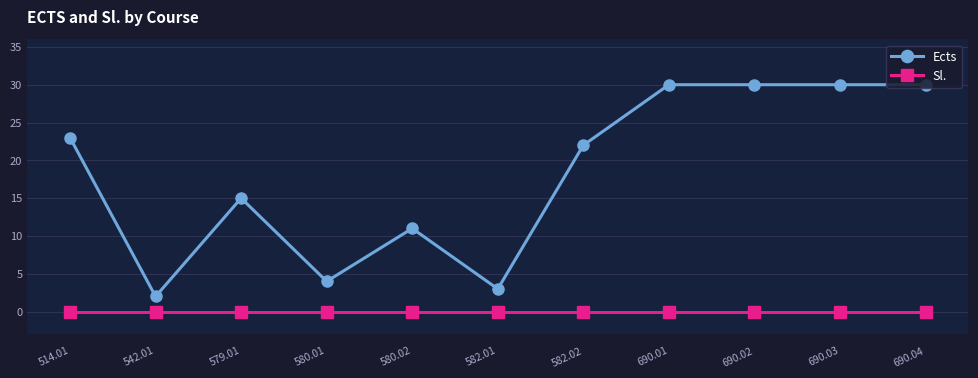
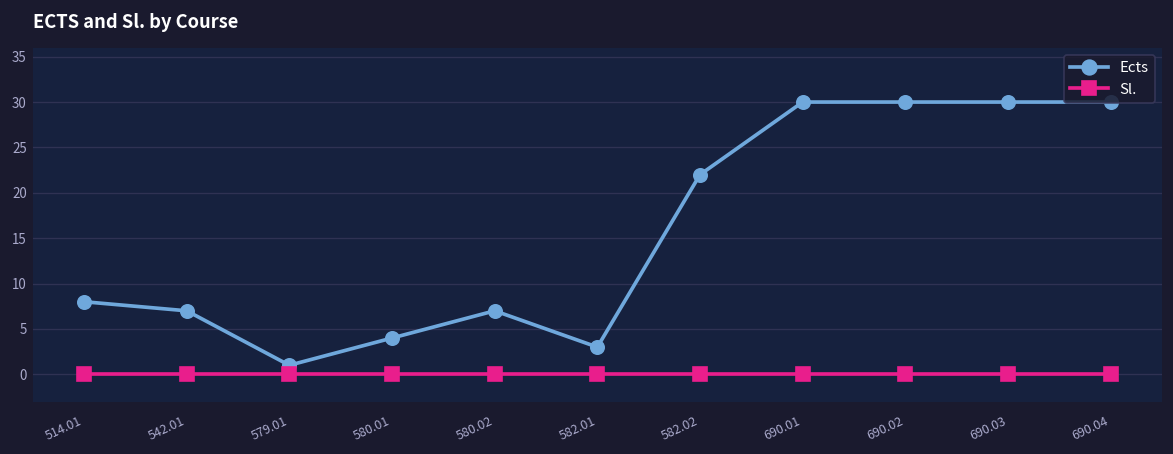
  {
    "Ects": {
-     "514.01": 23,
-     "542.01": 2,
-     "579.01": 15,
+     "514.01": 8,
+     "542.01": 7,
+     "579.01": 1,
      "580.01": 4,
-     "580.02": 11,
+     "580.02": 7,
      "582.01": 3,
      "582.02": 22,
      "690.01": 30,
      "690.02": 30,
      "690.03": 30
    },
    "Sl.": {
      "514.01": 0,
      "542.01": 0,
      "579.01": 0,
      "580.01": 0,
      "580.02": 0,
      "582.01": 0,
      "582.02": 0,
      "690.01": 0,
      "690.02": 0,
      "690.03": 0,
      "690.04": 0
    }
  }
